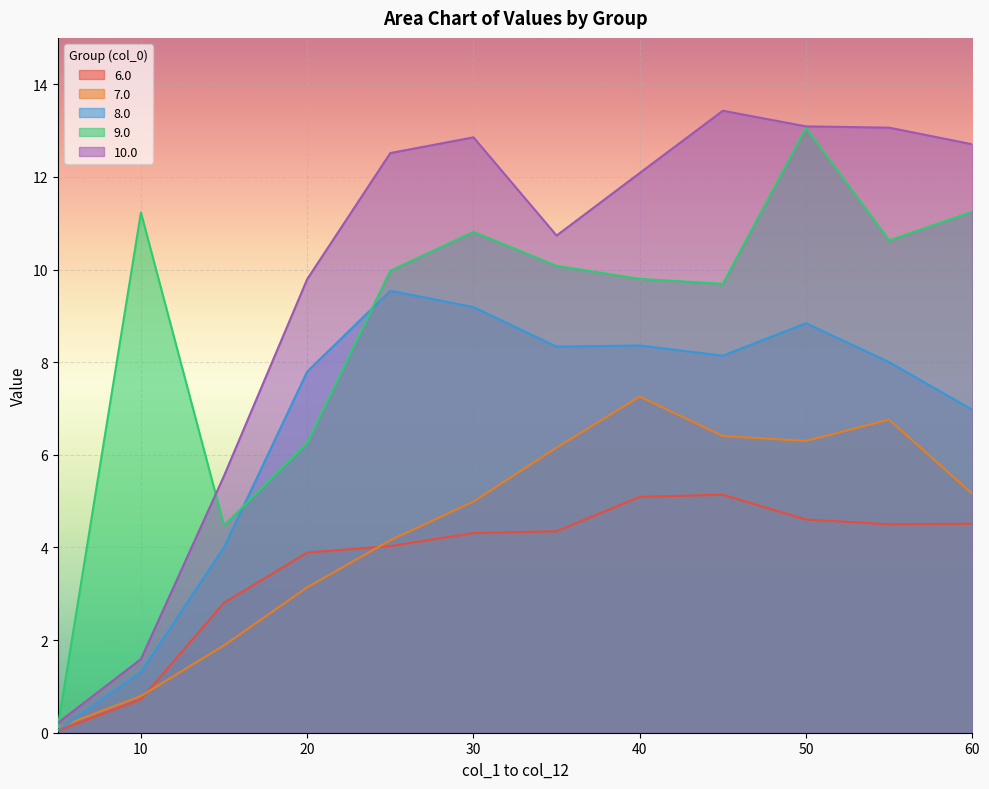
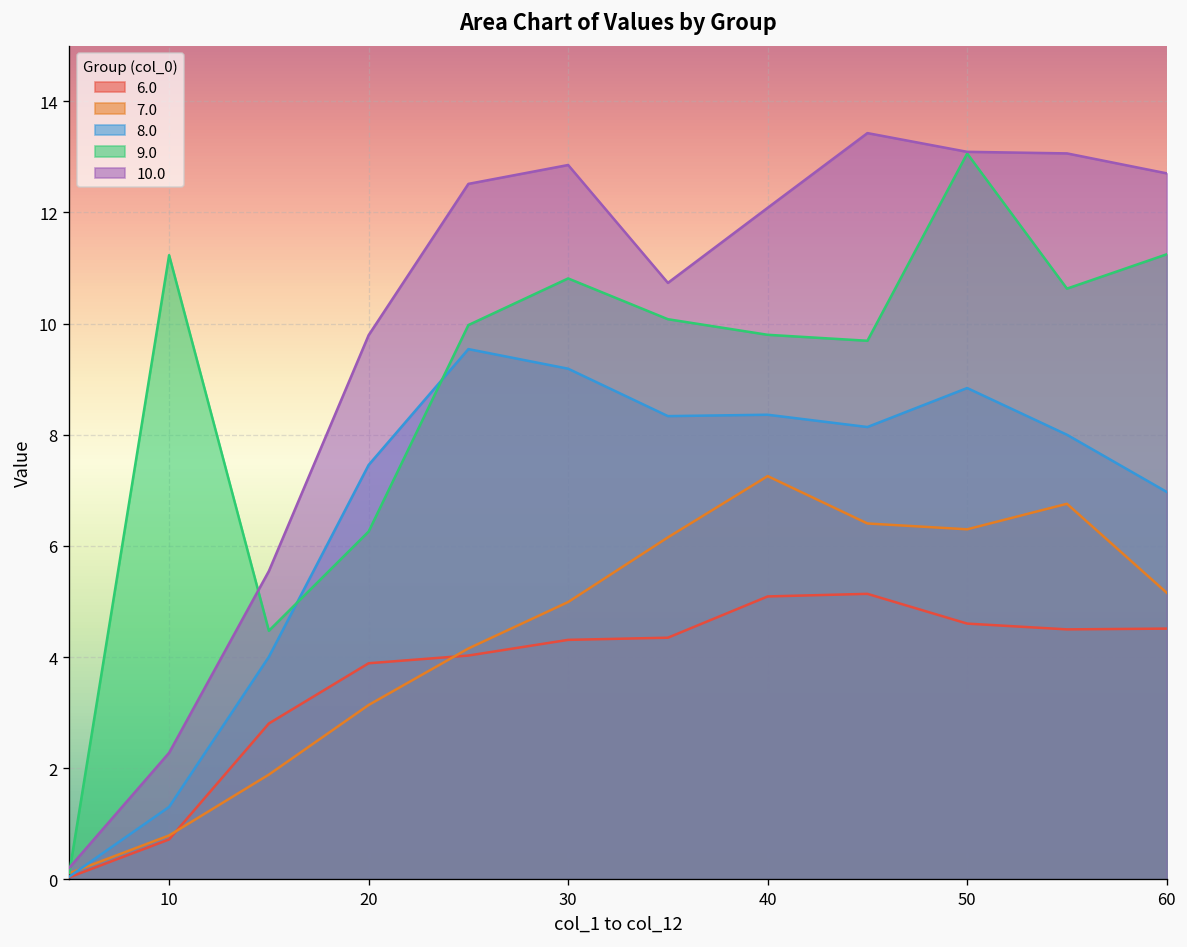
  {
    "8.0": {
      "10": 1.3,
-     "20": 7.8,
+     "20": 7.5,
      "30": 9.2,
      "40": 8.4,
      "50": 8.8,
      "60": 7.0
    },
    "9.0": {
      "10": 11.2,
      "20": 6.3,
      "30": 10.8,
      "40": 9.8,
      "60": 11.2
    },
    "10.0": {
-     "10": 1.6,
+     "10": 2.3,
      "20": 9.8,
      "30": 12.9,
      "40": 12.1,
      "60": 12.7
    }
  }
